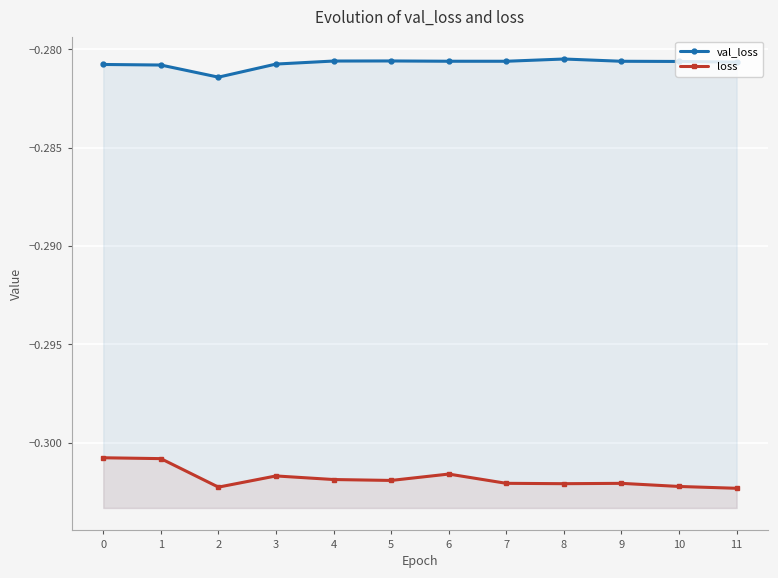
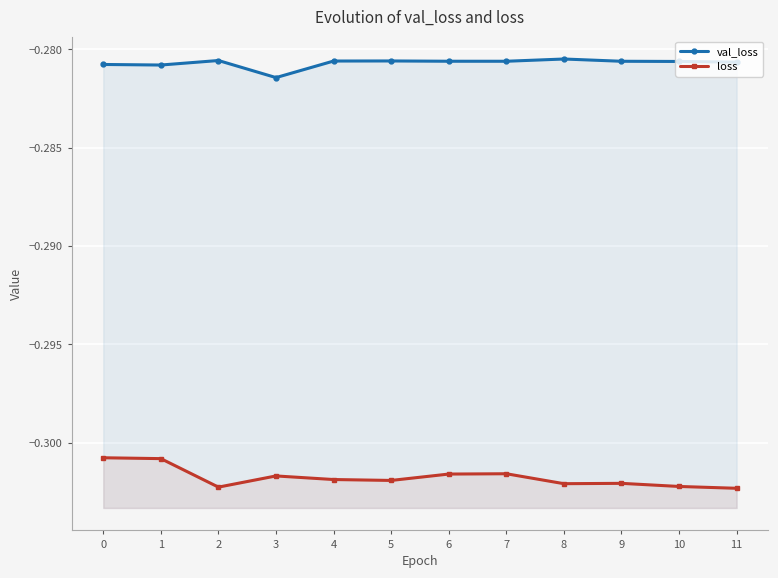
  {
    "val_loss": {
      "0": -0.2808,
      "1": -0.2808,
-     "2": -0.2814,
-     "3": -0.2808,
+     "2": -0.2806,
+     "3": -0.2814,
      "4": -0.2806,
      "5": -0.2806,
      "6": -0.2806,
      "7": -0.2806,
      "8": -0.2805,
      "9": -0.2806
    },
    "loss": {
      "0": -0.3008,
      "1": -0.3008,
      "2": -0.3022,
      "3": -0.3017,
      "4": -0.3019,
      "5": -0.3019,
      "6": -0.3016,
-     "7": -0.3021,
+     "7": -0.3016,
      "8": -0.3021,
      "9": -0.3021,
      "10": -0.3022,
      "11": -0.3023
    }
  }
